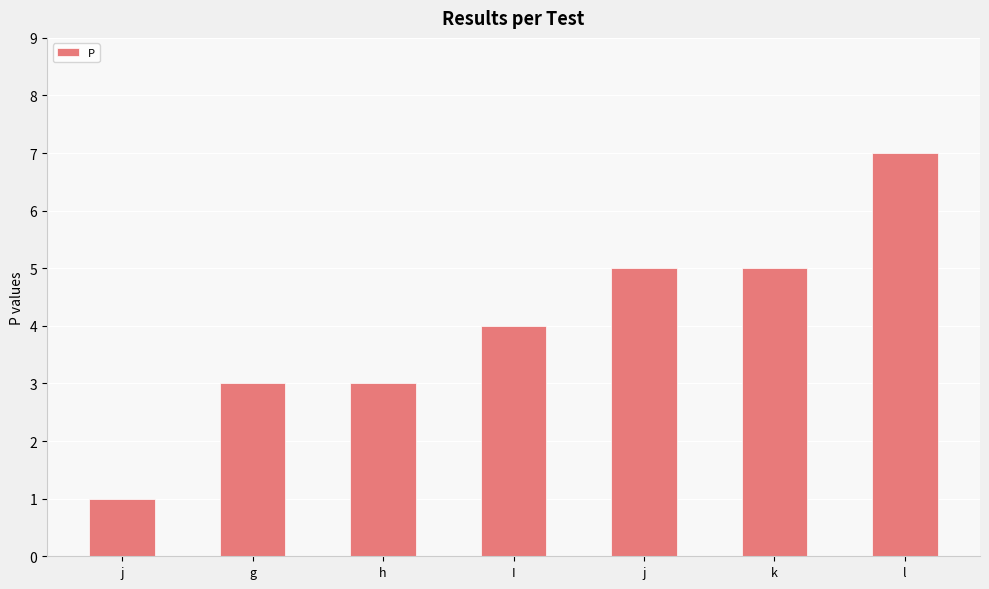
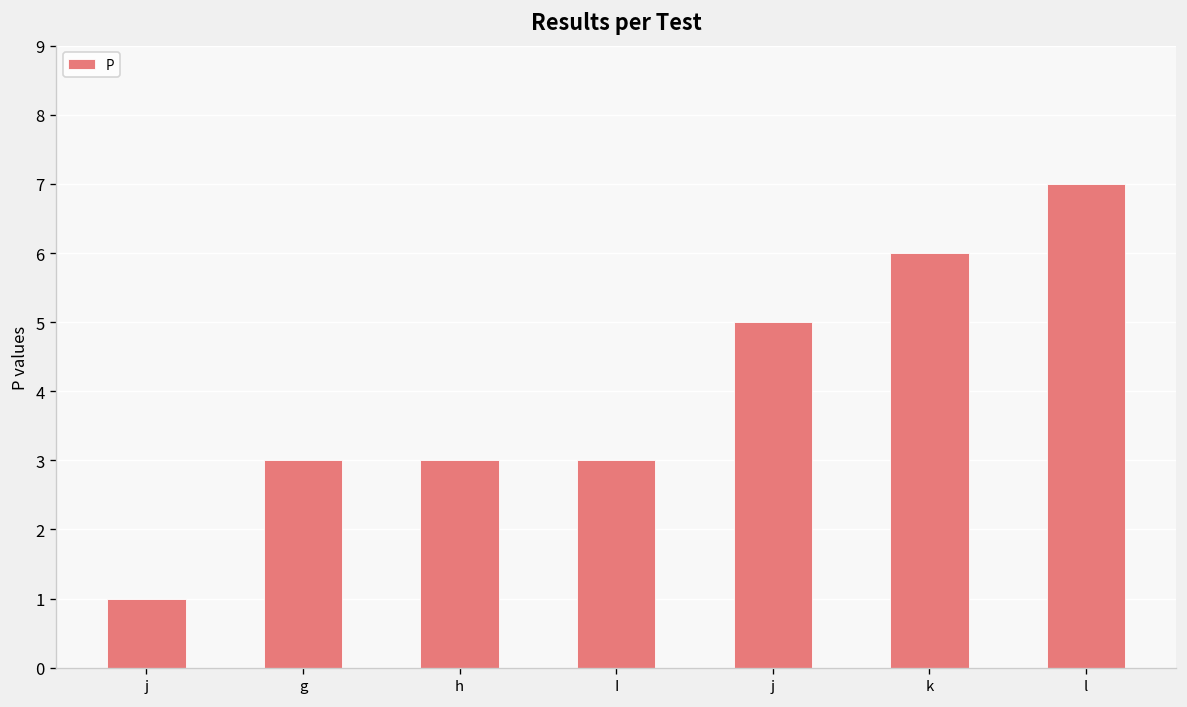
  {
    "g": 3,
    "h": 3,
-   "I": 4,
-   "k": 5,
+   "I": 3,
+   "k": 6,
    "l": 7
  }
